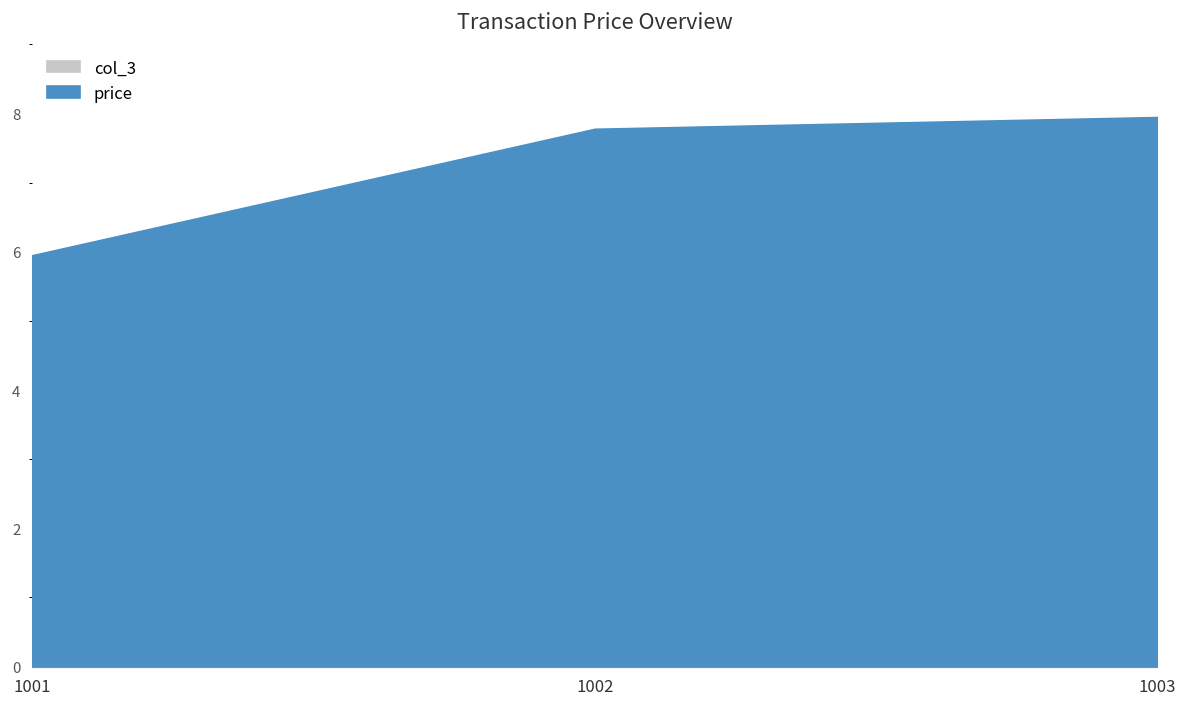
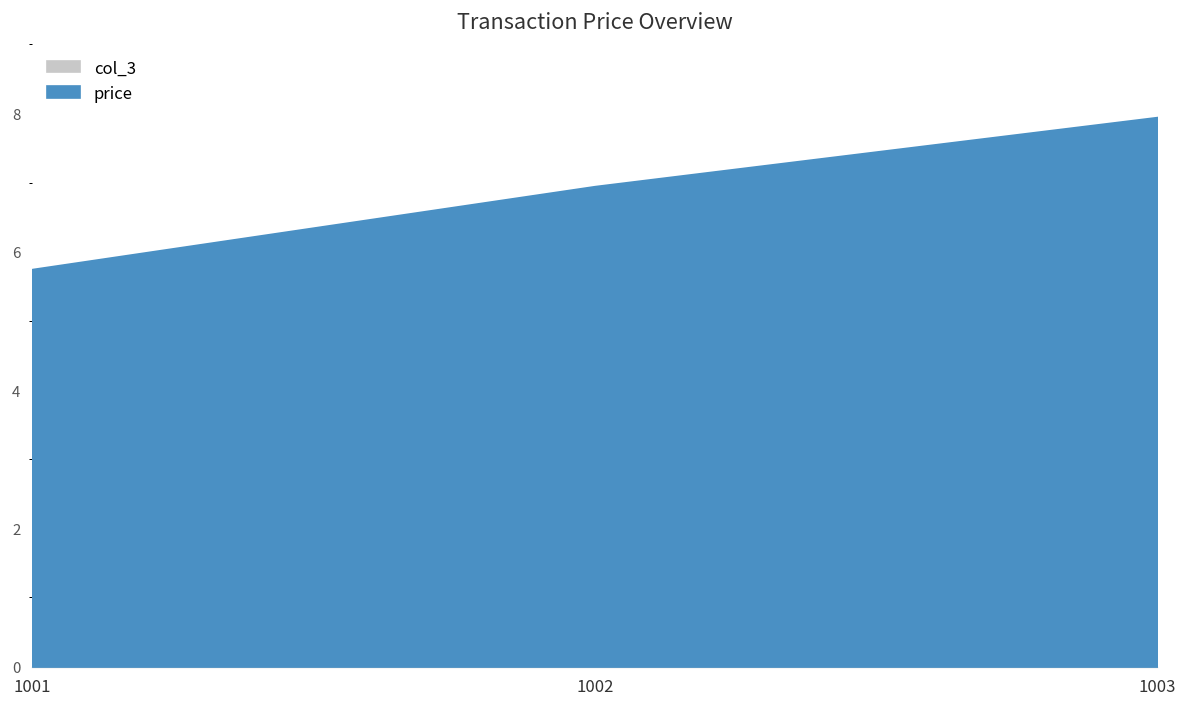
  {
    "price": {
-     "1001": 6.0,
-     "1002": 7.8,
+     "1001": 5.8,
+     "1002": 7.0,
      "1003": 8.0
    }
  }
